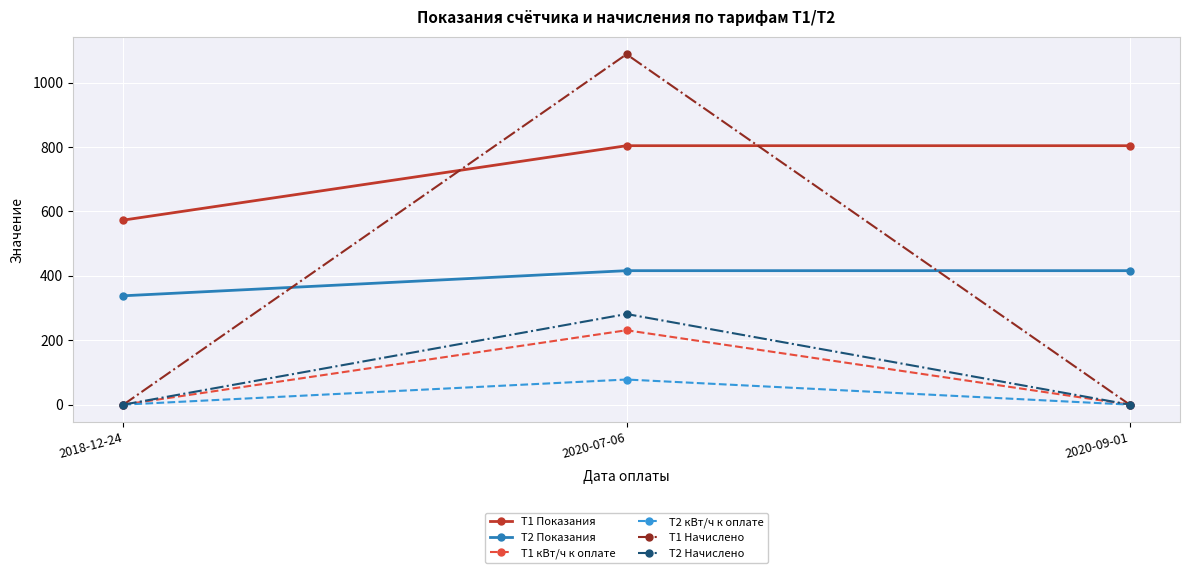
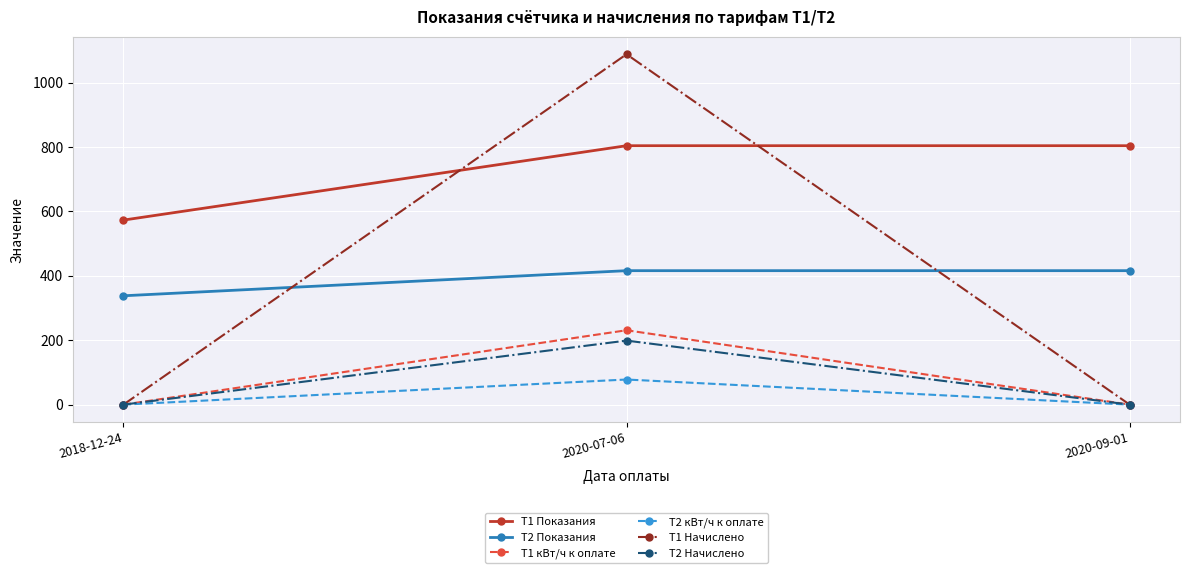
  {
    "T2 Начислено": {
-     "2020-07-06": 280
+     "2020-07-06": 200
    }
  }
